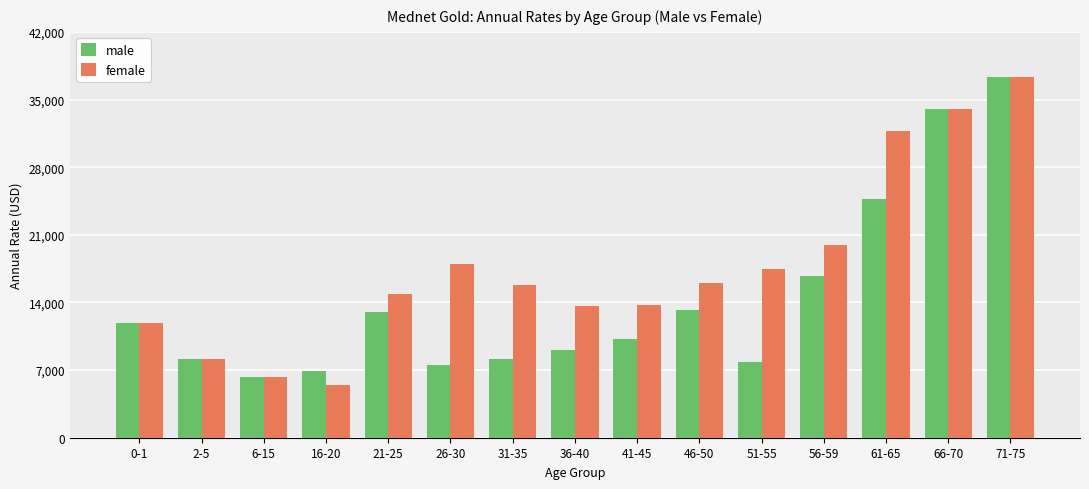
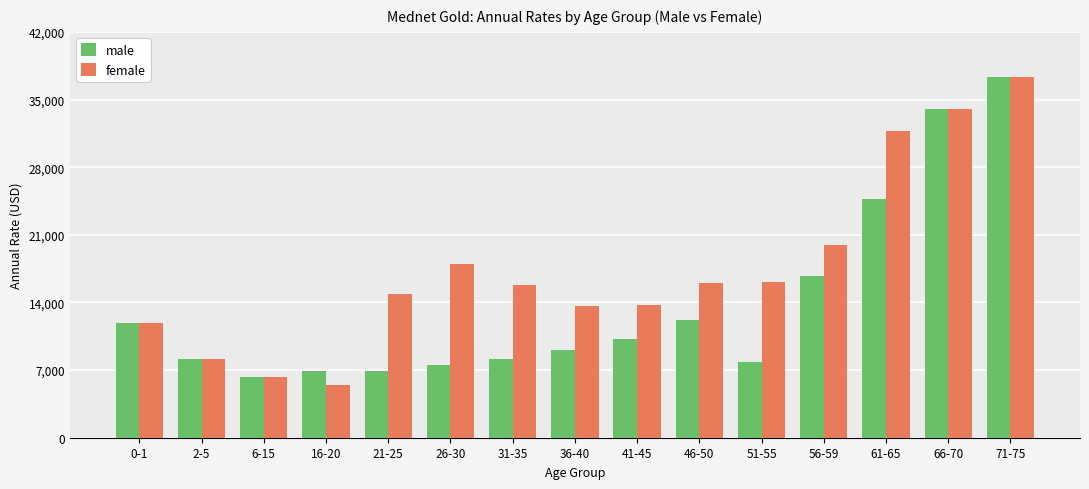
  {
    "male": {
      "0-1": "12,000",
      "2-5": "8,000",
      "6-15": "6,000",
      "16-20": "7,000",
-     "21-25": "13,000",
+     "21-25": "7,000",
      "26-30": "7,000",
      "31-35": "8,000",
      "36-40": "9,000",
      "41-45": "10,000",
-     "46-50": "13,000",
+     "46-50": "12,000",
      "51-55": "8,000",
      "56-59": "17,000",
      "61-65": "25,000",
      "66-70": "34,000",
      "71-75": "37,000"
    },
    "female": {
      "0-1": "12,000",
      "2-5": "8,000",
      "6-15": "6,000",
      "16-20": "5,000",
      "21-25": "15,000",
      "26-30": "18,000",
      "31-35": "16,000",
      "36-40": "14,000",
      "41-45": "14,000",
      "46-50": "16,000",
-     "51-55": "17,000",
+     "51-55": "16,000",
      "56-59": "20,000",
      "61-65": "32,000",
      "66-70": "34,000",
      "71-75": "37,000"
    }
  }
